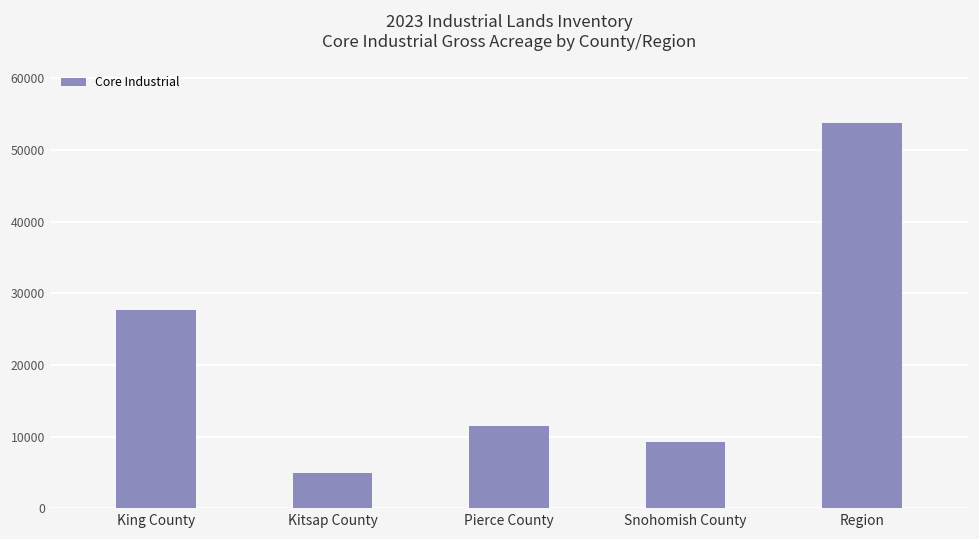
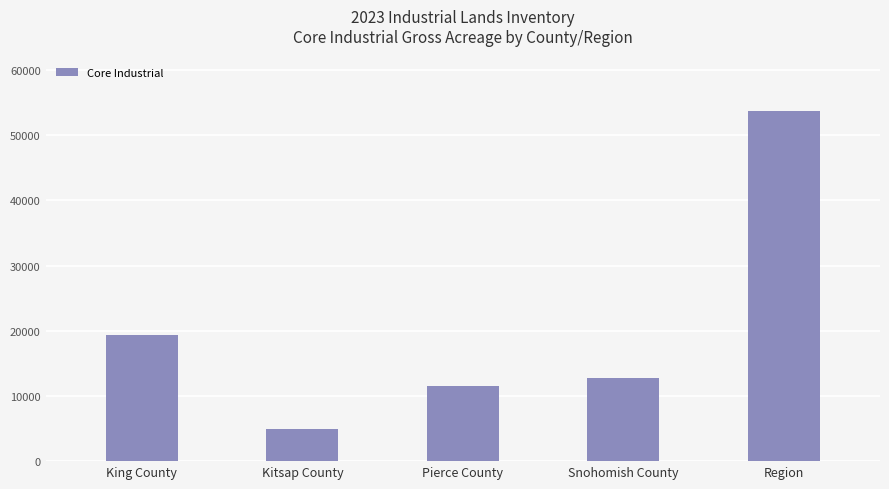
  {
-   "King County": 28000,
+   "King County": 19000,
    "Kitsap County": 5000,
    "Pierce County": 12000,
-   "Snohomish County": 9000,
+   "Snohomish County": 13000,
    "Region": 54000
  }
